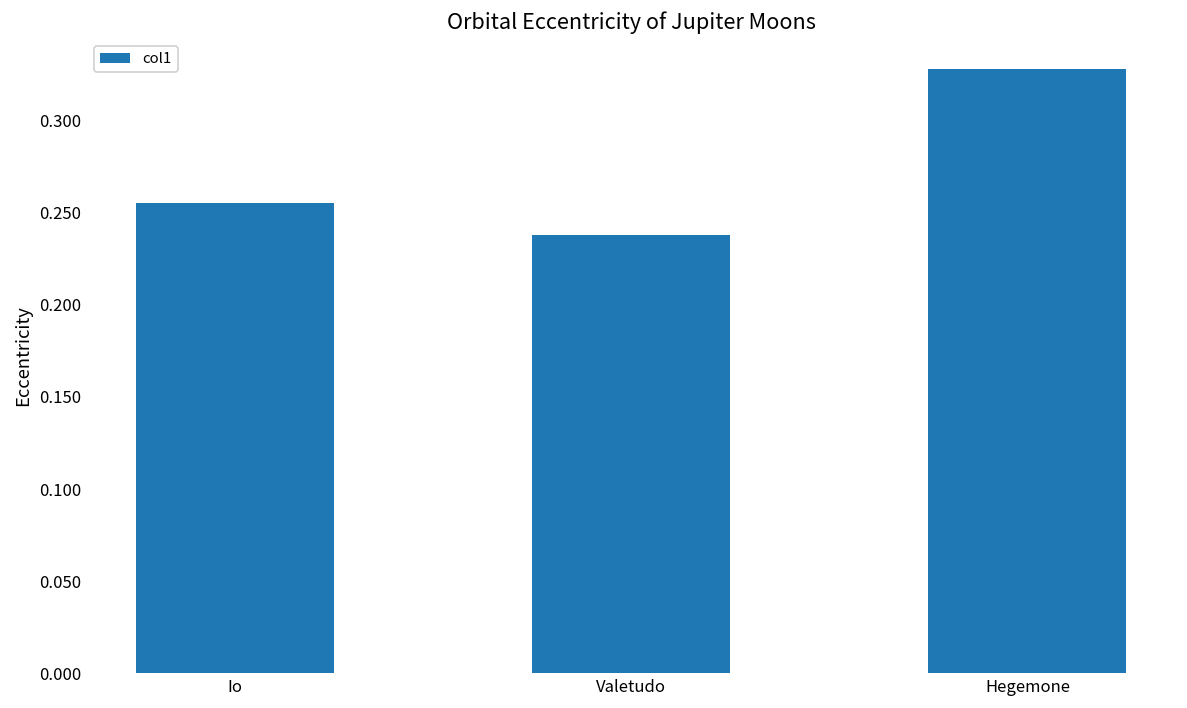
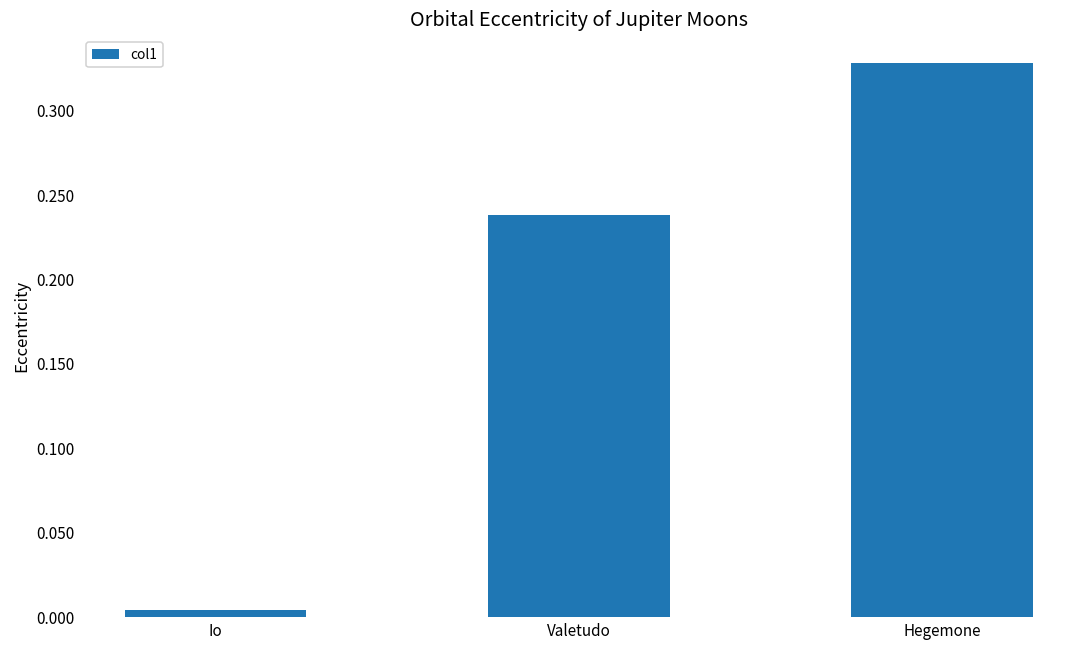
  {
-   "Io": 0.255,
+   "Io": 0.004,
    "Valetudo": 0.238,
    "Hegemone": 0.328
  }
